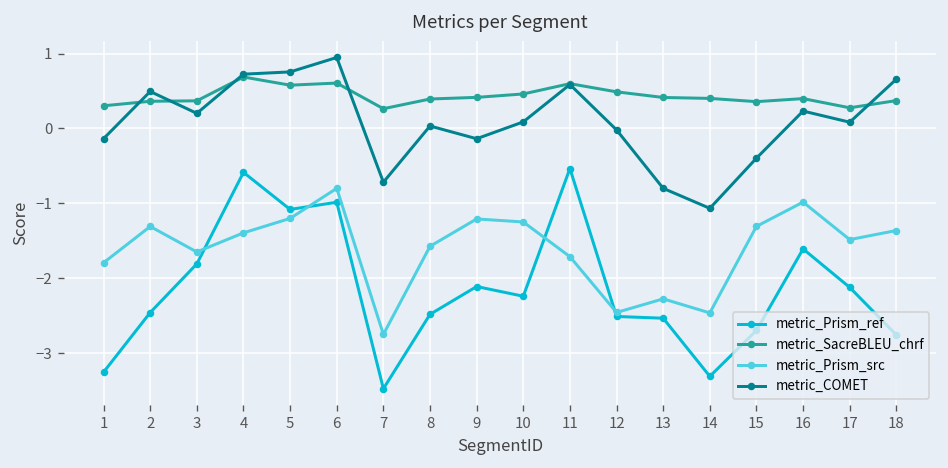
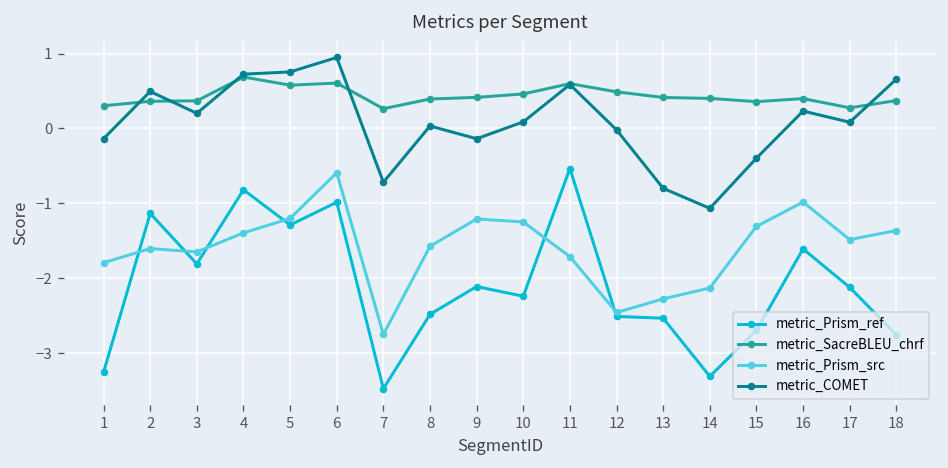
  {
    "metric_Prism_ref": {
      "1": -3.3,
-     "2": -2.5,
+     "2": -1.1,
      "3": -1.8,
-     "4": -0.6,
-     "5": -1.1,
+     "4": -0.8,
+     "5": -1.3,
      "6": -1.0,
      "7": -3.5,
      "8": -2.5,
      "9": -2.1,
      "10": -2.2,
      "11": -0.5,
      "12": -2.5,
      "13": -2.5,
      "14": -3.3,
      "16": -1.6,
      "17": -2.1
    },
    "metric_Prism_src": {
      "1": -1.8,
-     "2": -1.3,
+     "2": -1.6,
      "3": -1.6,
      "4": -1.4,
      "5": -1.2,
-     "6": -0.8,
+     "6": -0.6,
      "7": -2.7,
      "8": -1.6,
      "9": -1.2,
      "10": -1.2,
      "11": -1.7,
      "12": -2.5,
      "13": -2.3,
-     "14": -2.5,
+     "14": -2.1,
      "15": -1.3,
      "16": -1.0,
      "17": -1.5,
      "18": -1.4
    }
  }
